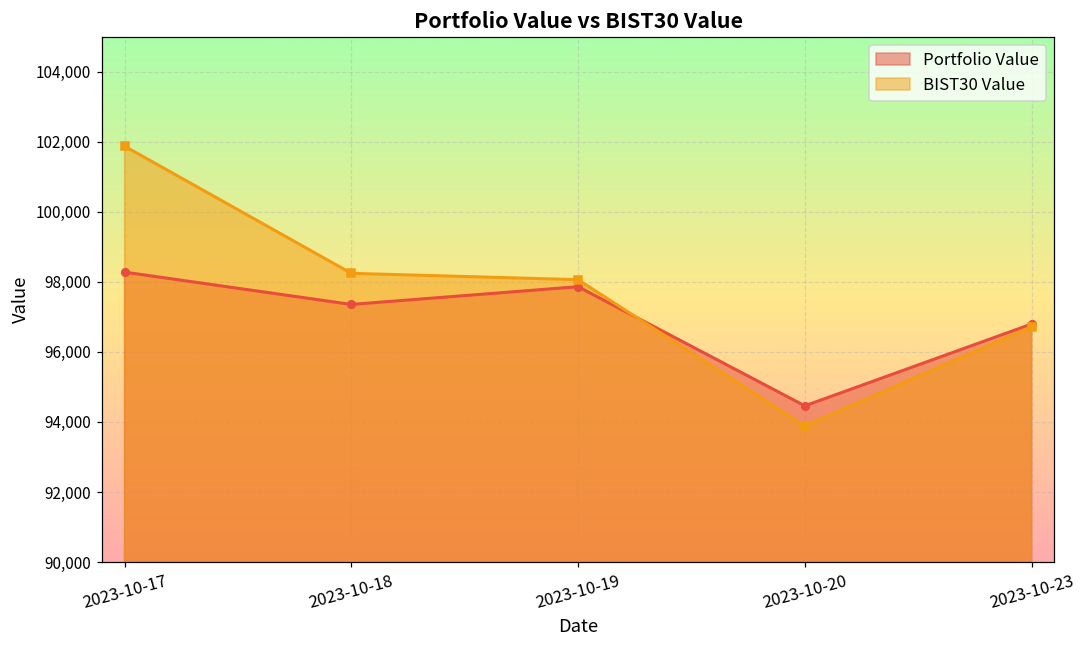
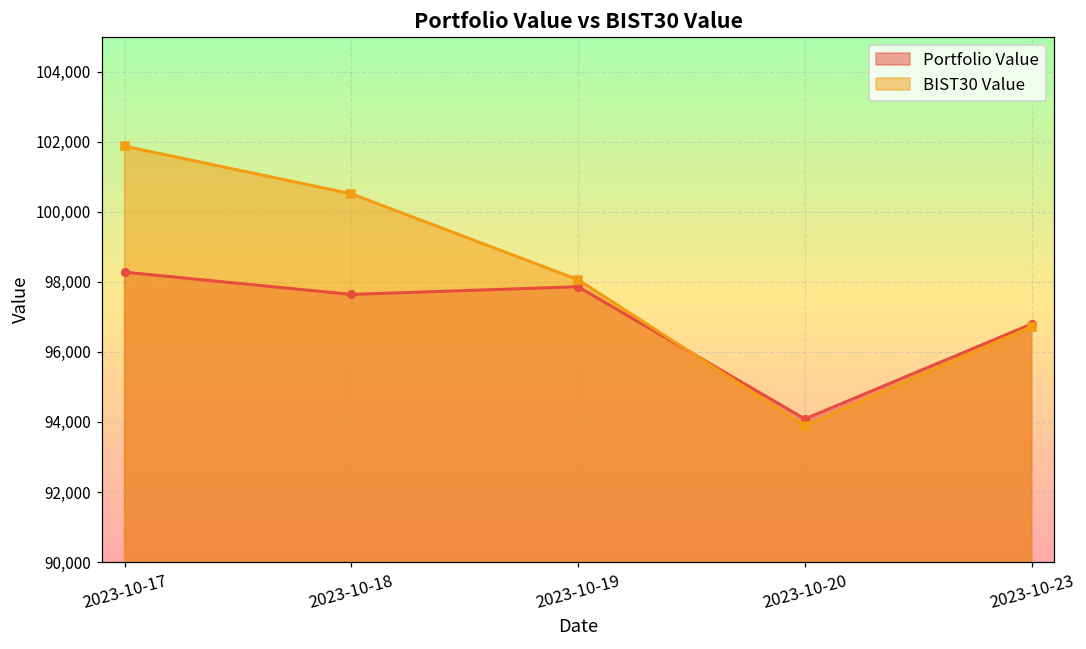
  {
    "Portfolio Value": {
      "2023-10-17": "98,300",
-     "2023-10-18": "97,400",
+     "2023-10-18": "97,600",
      "2023-10-19": "97,900",
-     "2023-10-20": "94,500"
+     "2023-10-20": "94,100"
    },
    "BIST30 Value": {
      "2023-10-17": "101,900",
-     "2023-10-18": "98,200",
+     "2023-10-18": "100,500",
      "2023-10-19": "98,100",
      "2023-10-20": "93,900"
    }
  }
